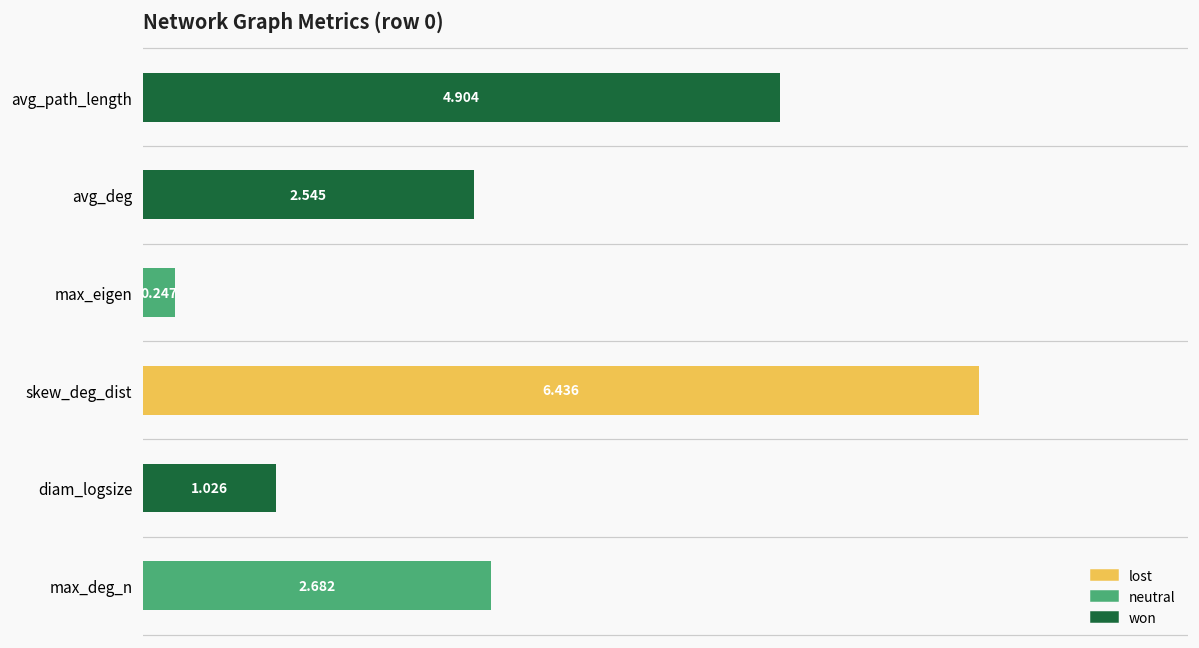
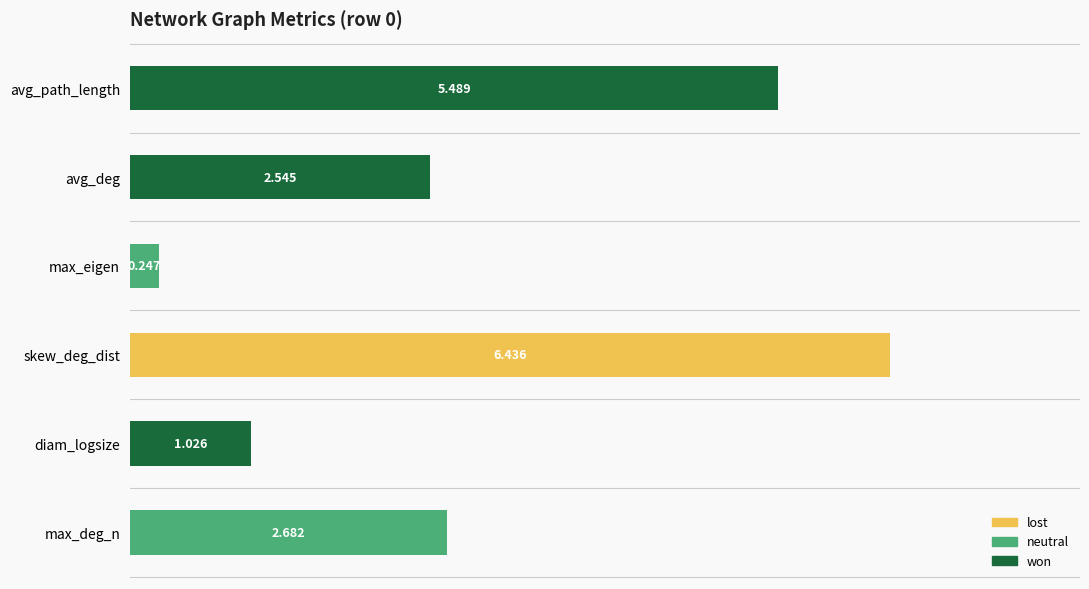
  {
-   "avg_path_length": 4.904,
+   "avg_path_length": 5.489,
    "avg_deg": 2.545,
    "max_eigen": 0.247,
    "skew_deg_dist": 6.436,
    "diam_logsize": 1.026,
    "max_deg_n": 2.682
  }
